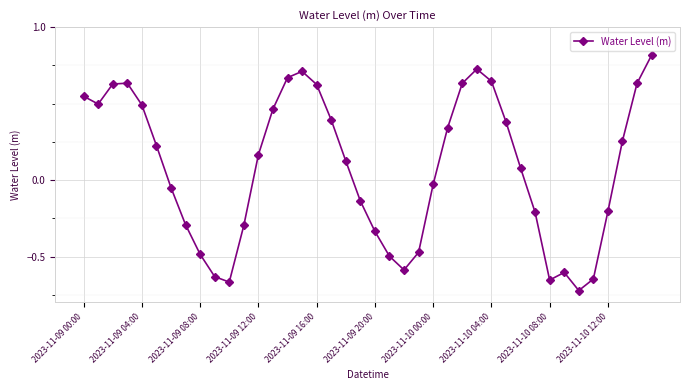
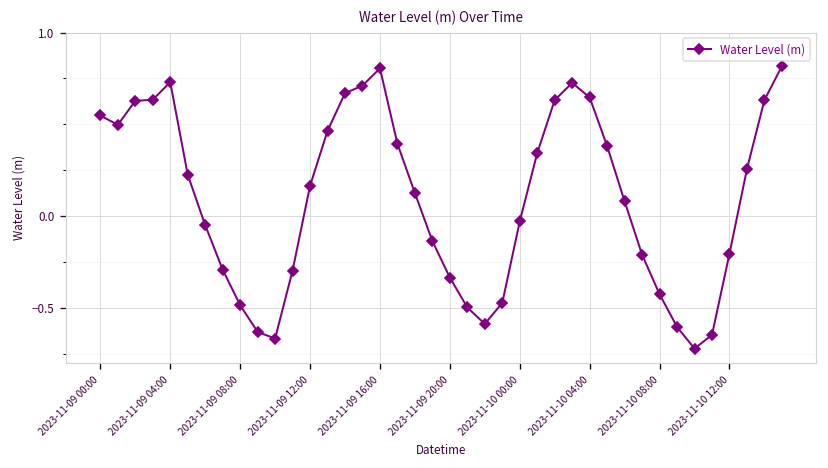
  {
    "2023-11-09 00:00": 0.55,
-   "2023-11-09 04:00": 0.49,
+   "2023-11-09 04:00": 0.73,
    "2023-11-09 08:00": -0.48,
    "2023-11-09 12:00": 0.17,
-   "2023-11-09 16:00": 0.63,
+   "2023-11-09 16:00": 0.80,
    "2023-11-09 20:00": -0.33,
    "2023-11-10 00:00": -0.03,
    "2023-11-10 04:00": 0.65,
-   "2023-11-10 08:00": -0.65,
+   "2023-11-10 08:00": -0.43,
    "2023-11-10 12:00": -0.20
  }
